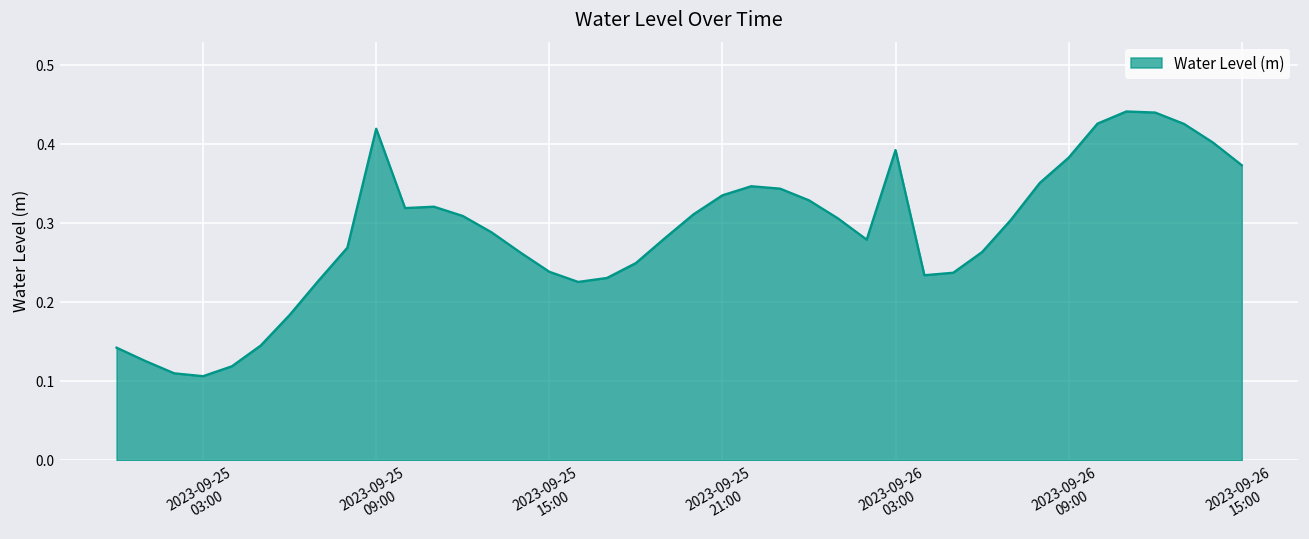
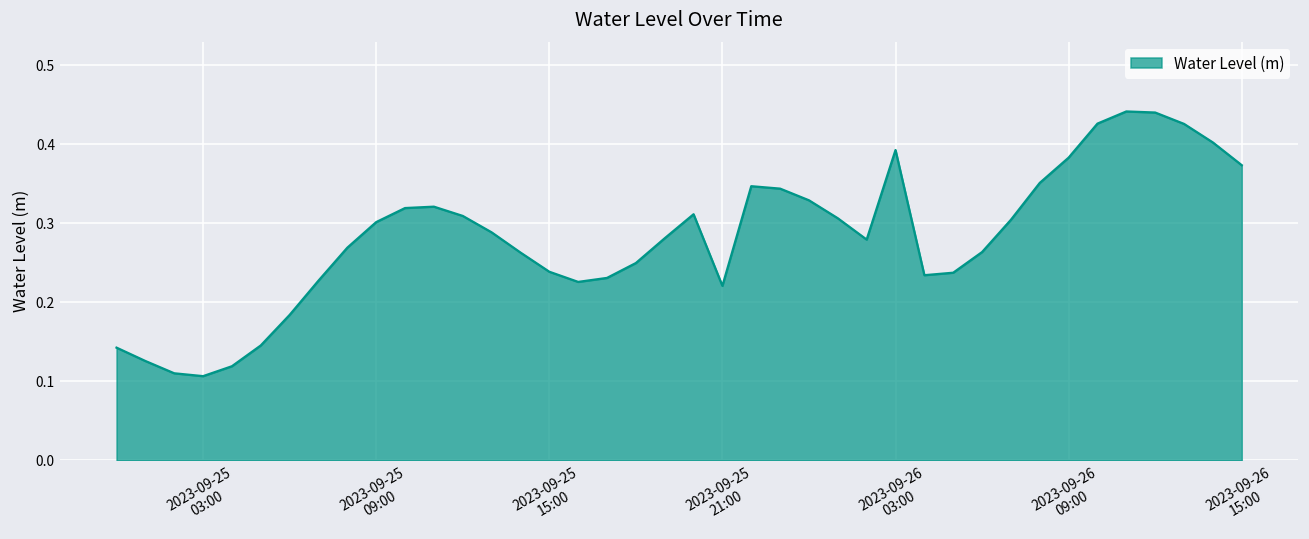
  {
    "2023-09-25 03:00": 0.11,
-   "2023-09-25 09:00": 0.42,
+   "2023-09-25 09:00": 0.30,
    "2023-09-25 15:00": 0.24,
-   "2023-09-25 21:00": 0.34,
+   "2023-09-25 21:00": 0.22,
    "2023-09-26 03:00": 0.39,
    "2023-09-26 09:00": 0.38,
    "2023-09-26 15:00": 0.37
  }
